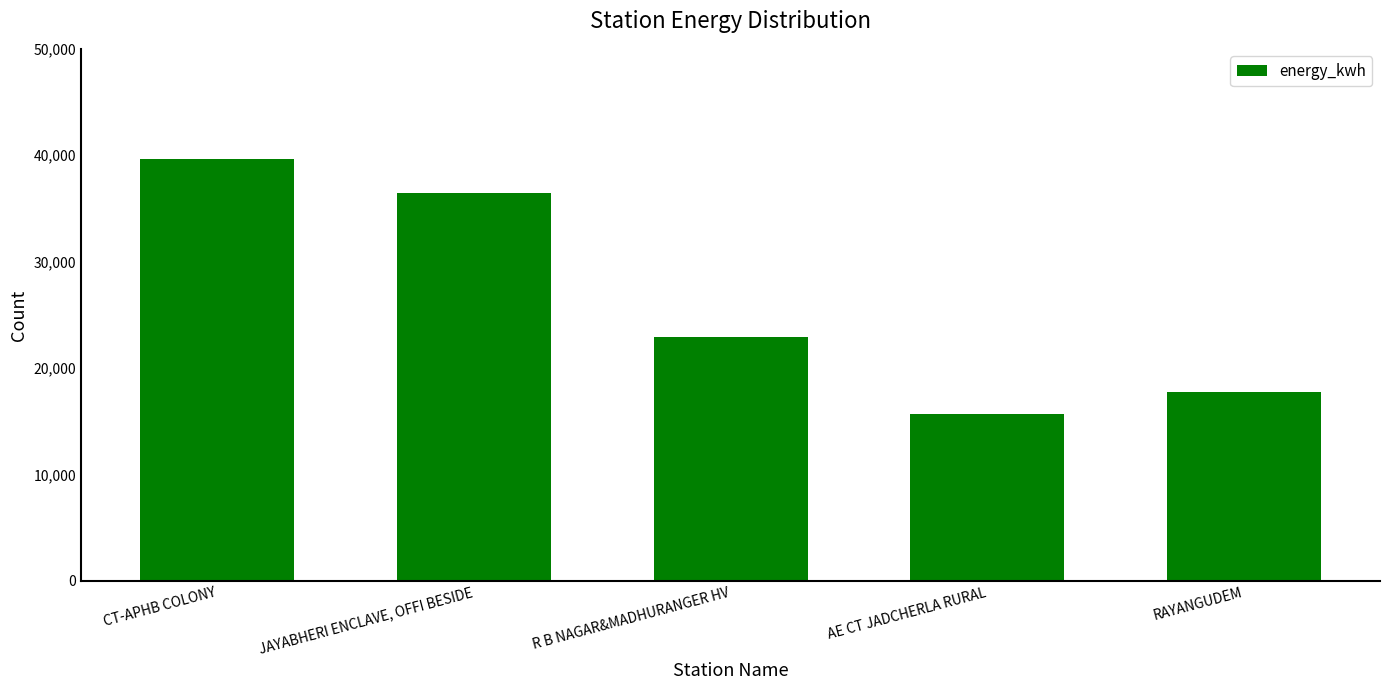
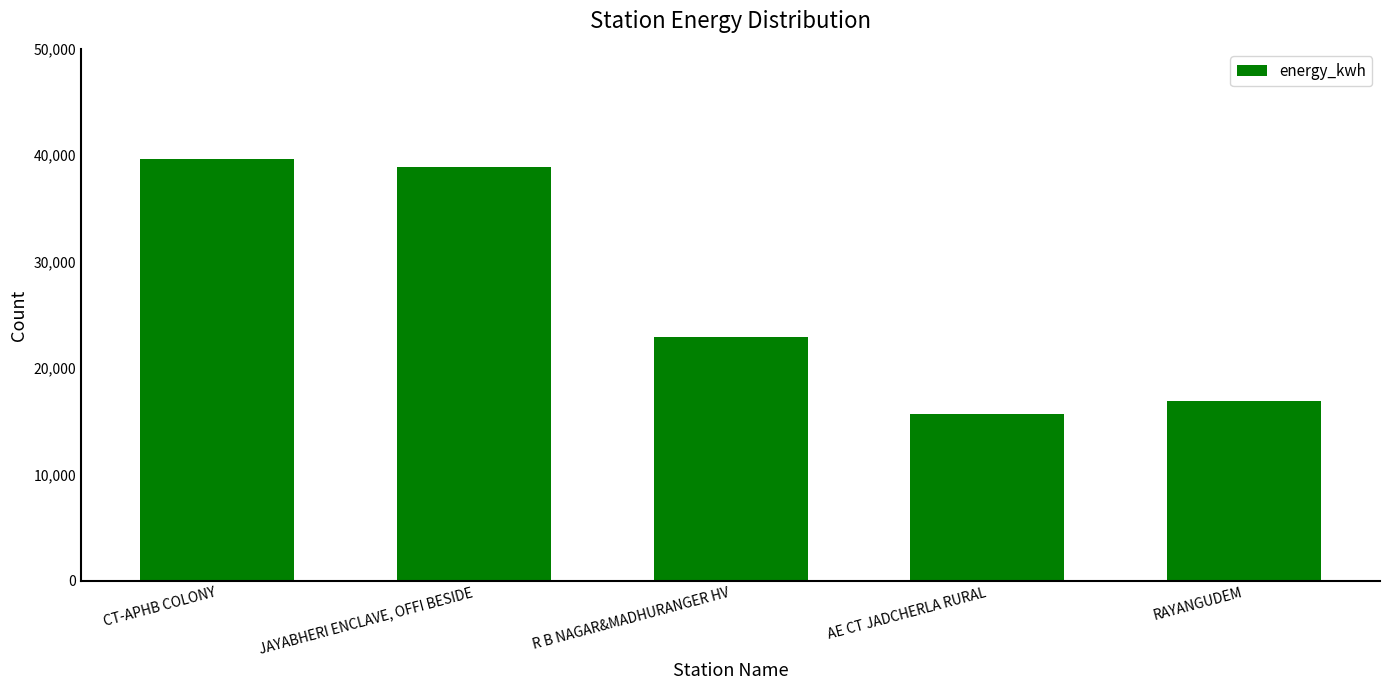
  {
    "CT-APHB COLONY": "39,700",
-   "JAYABHERI ENCLAVE, OFFI BESIDE": "36,400",
+   "JAYABHERI ENCLAVE, OFFI BESIDE": "38,900",
    "R B NAGAR&MADHURANGER HV": "22,900",
    "AE CT JADCHERLA RURAL": "15,600",
-   "RAYANGUDEM": "17,800"
+   "RAYANGUDEM": "16,900"
  }
